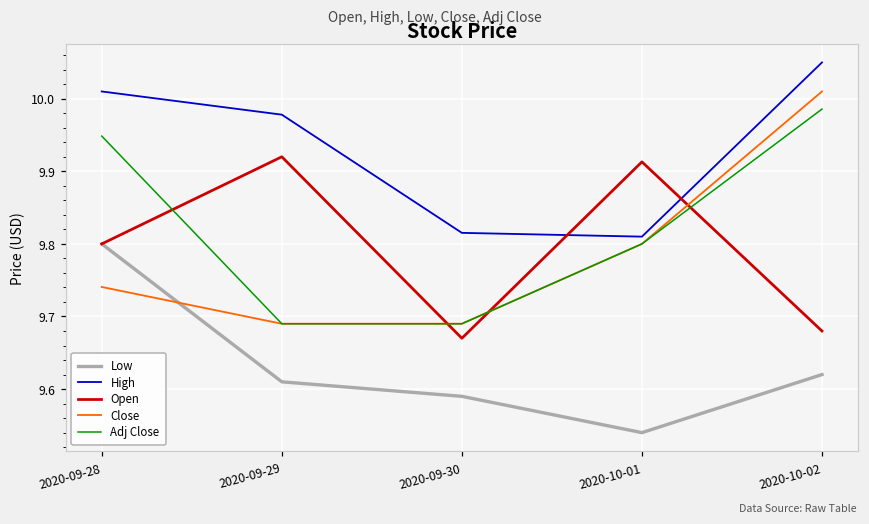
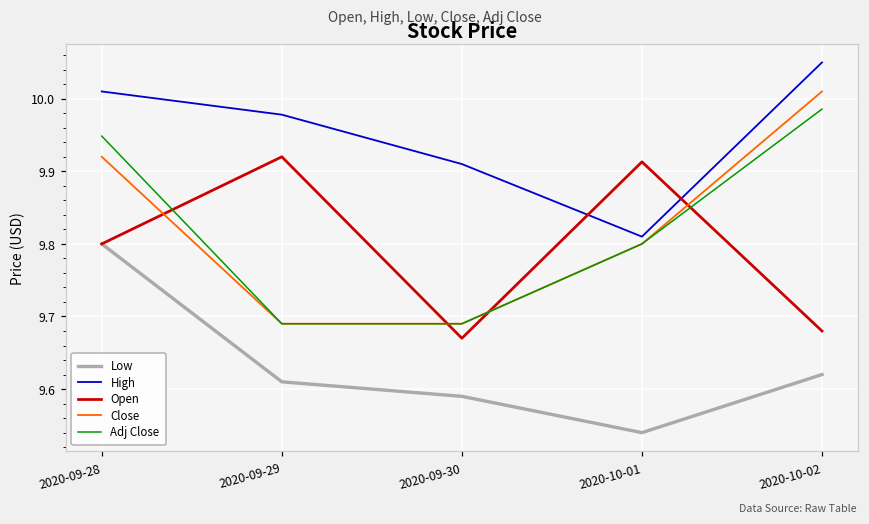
  {
    "Low": {
      "2020-09-29": 9.61,
      "2020-09-30": 9.59,
      "2020-10-01": 9.54,
      "2020-10-02": 9.62
    },
    "High": {
      "2020-09-28": 10.01,
      "2020-09-29": 9.98,
-     "2020-09-30": 9.82,
+     "2020-09-30": 9.91,
      "2020-10-01": 9.81,
      "2020-10-02": 10.05
    },
    "Open": {
      "2020-09-29": 9.92,
      "2020-09-30": 9.67,
      "2020-10-01": 9.91,
      "2020-10-02": 9.68
    },
    "Close": {
-     "2020-09-28": 9.74,
+     "2020-09-28": 9.92,
      "2020-10-02": 10.01
    },
    "Adj Close": {
      "2020-09-28": 9.95,
      "2020-10-02": 9.99
    }
  }
